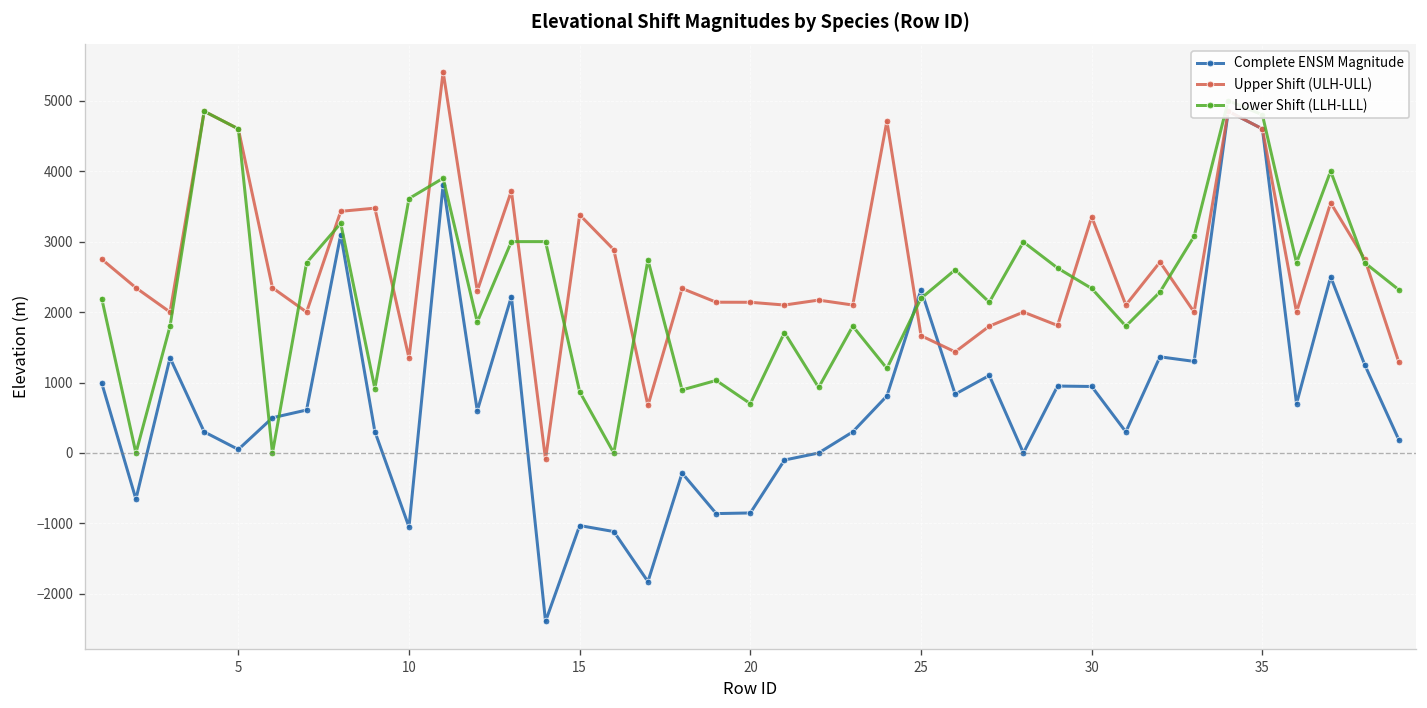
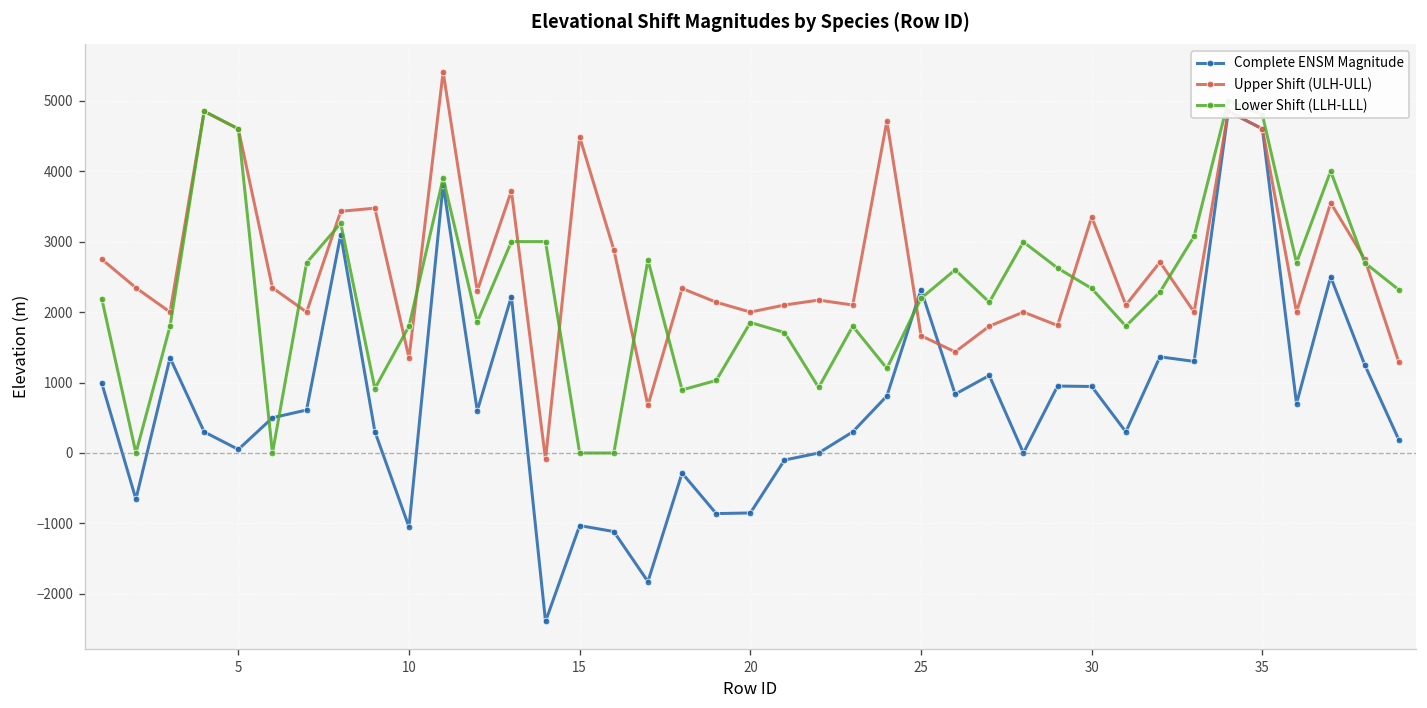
  {
    "Complete ENSM Magnitude": {
      "5": 100,
      "10": -1100,
      "15": -1000,
      "20": -900,
      "25": 2300,
      "30": 900
    },
    "Upper Shift (ULH-ULL)": {
      "10": 1300,
-     "15": 3400,
-     "20": 2100,
+     "15": 4500,
+     "20": 2000,
      "25": 1700,
      "30": 3400
    },
    "Lower Shift (LLH-LLL)": {
-     "10": 3600,
-     "15": 900,
-     "20": 700,
+     "10": 1800,
+     "15": 0,
+     "20": 1900,
      "25": 2200,
      "30": 2300,
      "35": 4800
    }
  }
